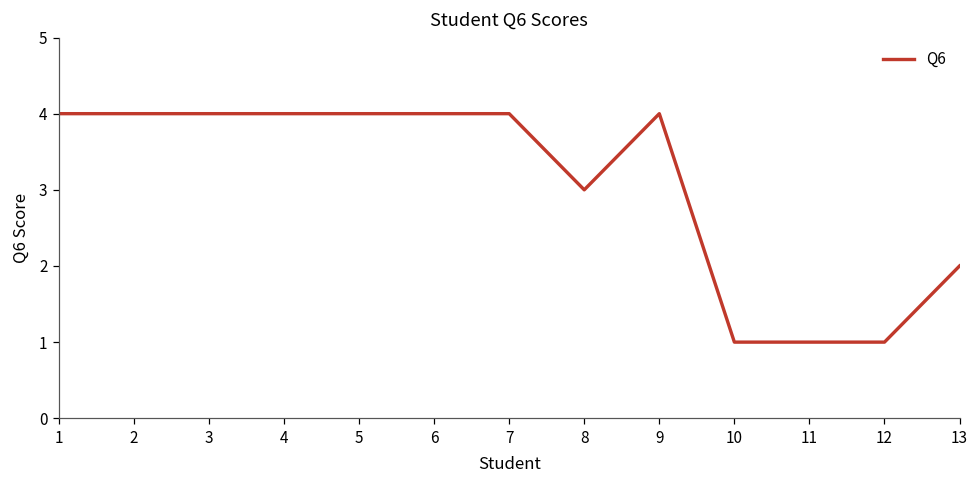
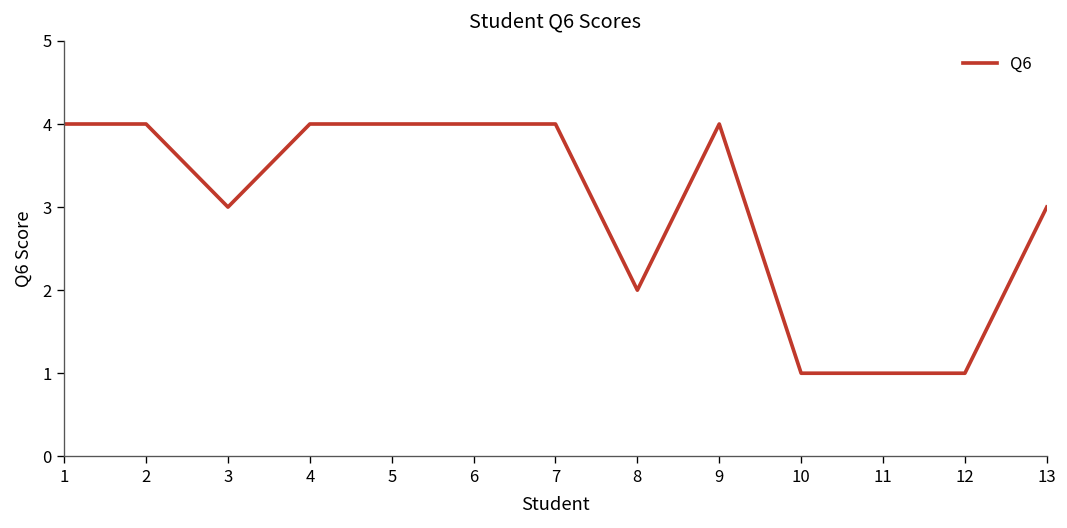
  {
    "1": 4,
    "2": 4,
-   "3": 4,
+   "3": 3,
    "4": 4,
    "5": 4,
    "6": 4,
    "7": 4,
-   "8": 3,
+   "8": 2,
    "9": 4,
    "10": 1,
    "11": 1,
    "12": 1,
-   "13": 2
+   "13": 3
  }
